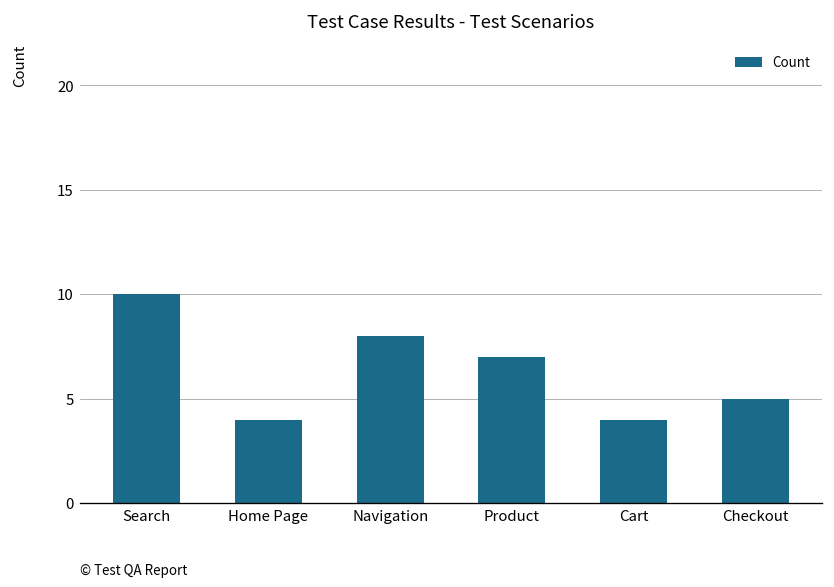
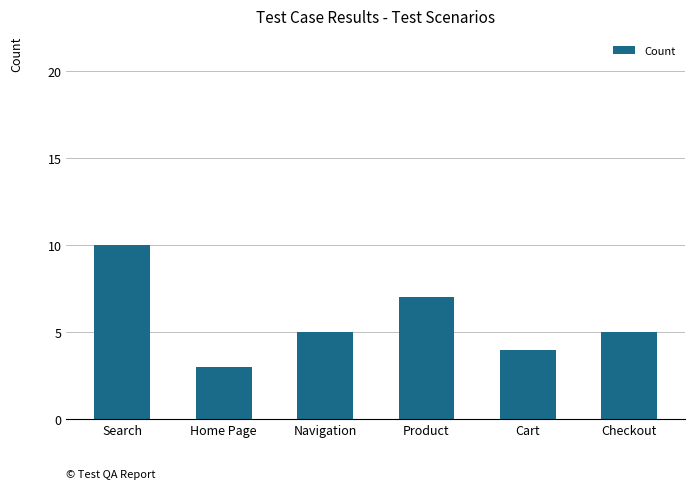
  {
    "Search": 10,
-   "Home Page": 4,
-   "Navigation": 8,
+   "Home Page": 3,
+   "Navigation": 5,
    "Product": 7,
    "Cart": 4,
    "Checkout": 5
  }
